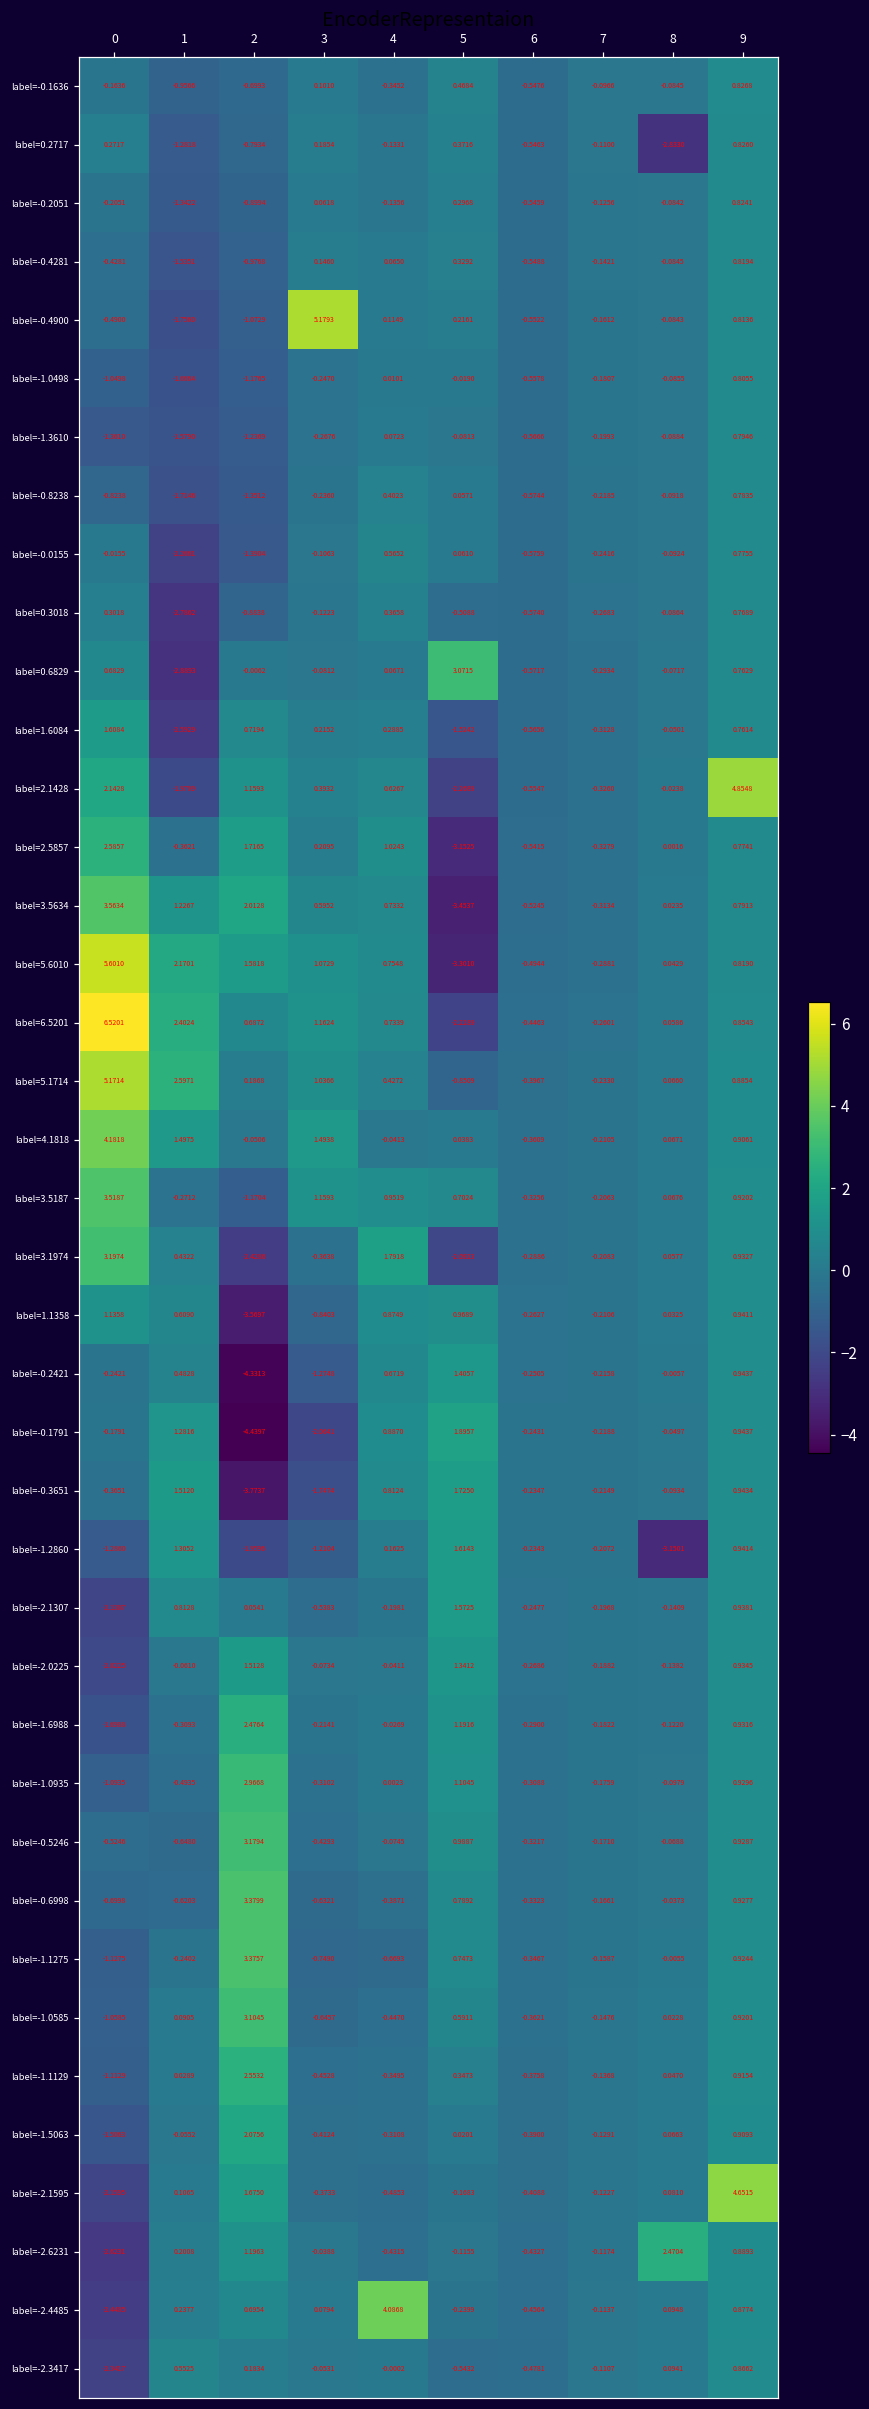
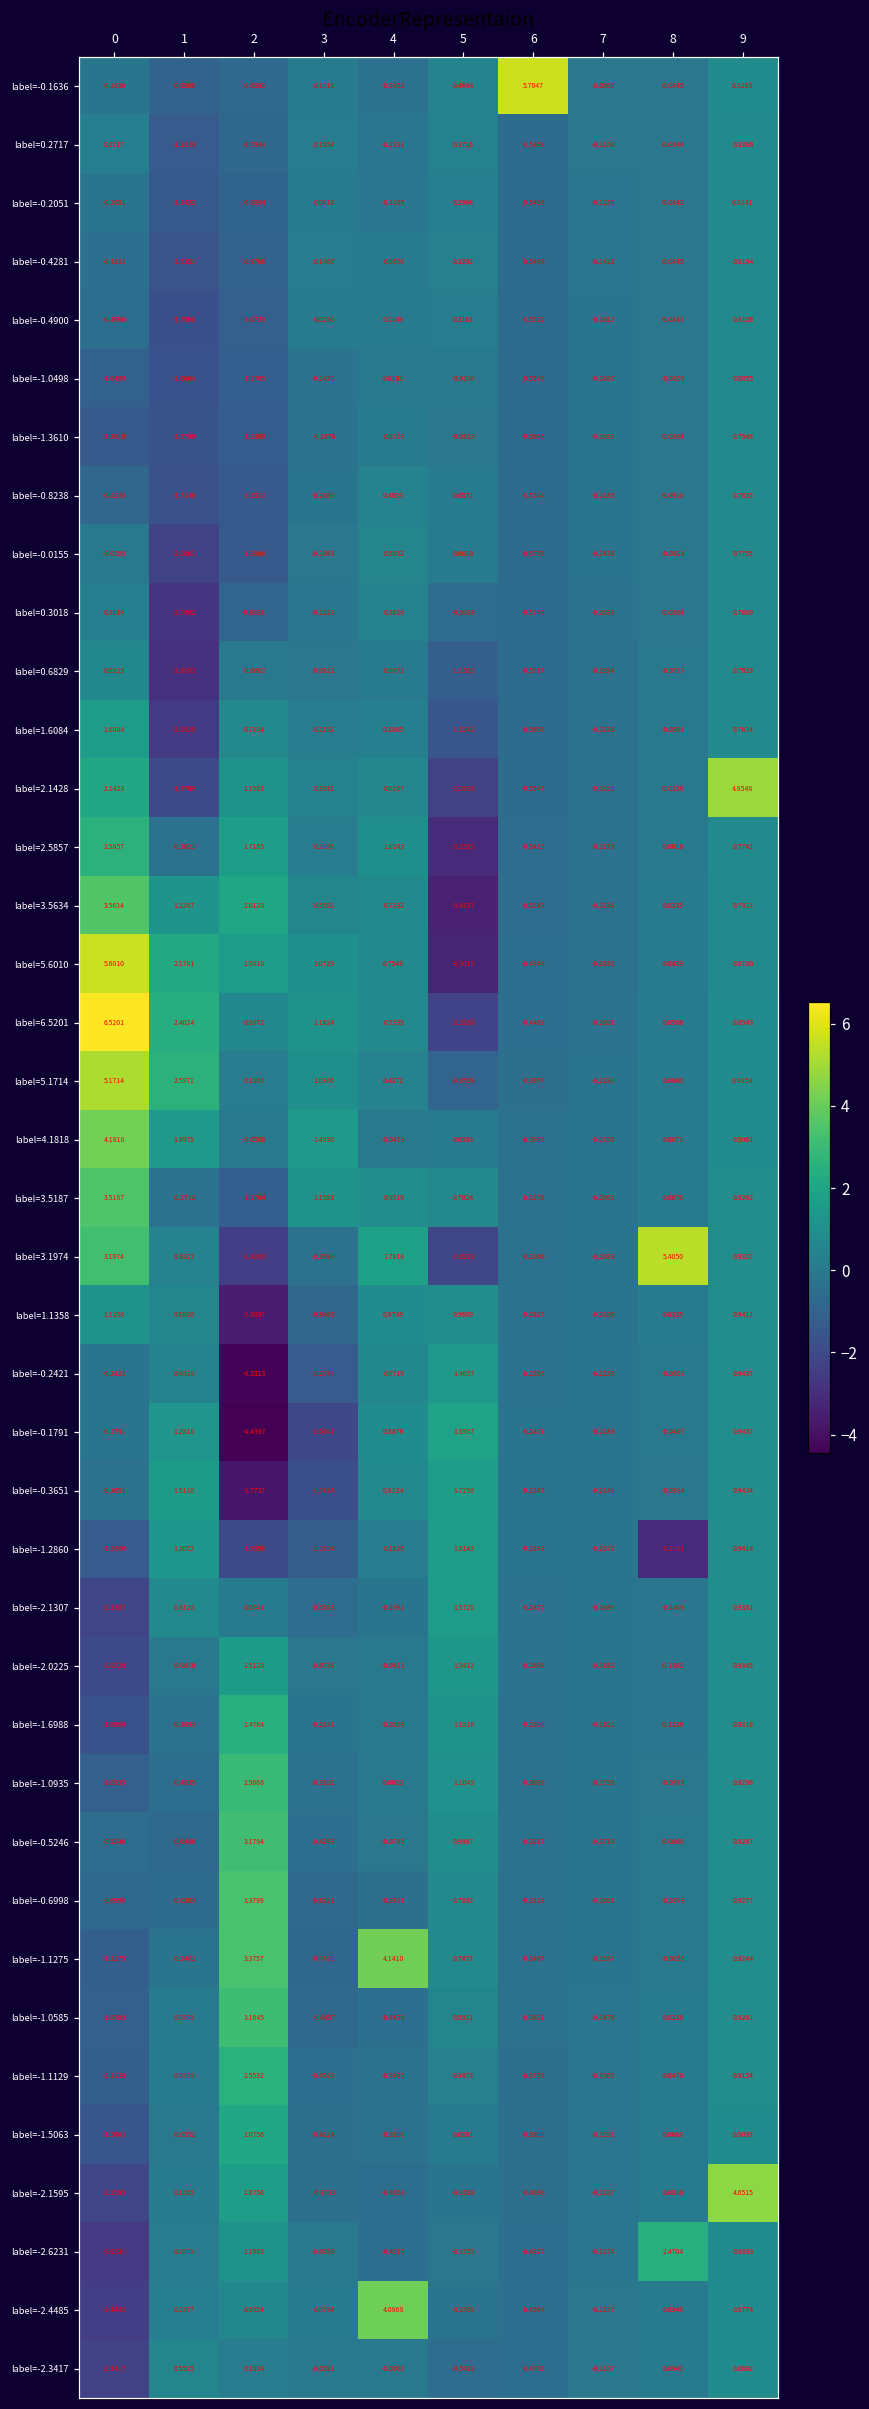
  {
    "label=-0.1636": {
      "0": -0.1636,
      "1": -0.9566,
      "2": -0.6993,
      "3": 0.1010,
      "4": -0.3452,
      "5": 0.4684,
-     "6": -0.5476,
+     "6": 5.7047,
      "7": -0.0966,
      "8": -0.0845,
      "9": 0.8268
    },
    "label=0.2717": {
      "0": 0.2717,
      "1": -1.2818,
      "2": -0.7934,
      "3": 0.1854,
      "4": -0.1331,
      "5": 0.3716,
      "6": -0.5463,
      "7": -0.1100,
-     "8": -2.8330,
+     "8": -0.0844,
      "9": 0.8260
    },
    "label=-0.4900": {
      "0": -0.4900,
      "1": -1.7560,
      "2": -1.0729,
-     "3": 5.1793,
+     "3": 0.0290,
      "4": 0.1149,
      "5": 0.2161,
      "6": -0.5522,
      "7": -0.1612,
      "8": -0.0843,
      "9": 0.8136
    },
    "label=0.6829": {
      "0": 0.6829,
      "1": -2.8893,
      "2": -0.0062,
      "3": -0.0812,
      "4": 0.0671,
-     "5": 3.0715,
+     "5": -1.1035,
      "6": -0.5717,
      "7": -0.2934,
      "8": -0.0717,
      "9": 0.7629
    },
    "label=3.1974": {
      "0": 3.1974,
      "1": 0.4322,
      "2": -2.4286,
      "3": -0.3638,
      "4": 1.7918,
      "5": -2.0923,
      "6": -0.2886,
      "7": -0.2083,
-     "8": 0.0577,
+     "8": 5.4050,
      "9": 0.9327
    },
    "label=-1.1275": {
      "0": -1.1275,
      "1": -0.2402,
      "2": 3.3757,
      "3": -0.7490,
-     "4": -0.6693,
+     "4": 4.1410,
      "5": 0.7473,
      "6": -0.3467,
      "7": -0.1587,
      "8": -0.0055,
      "9": 0.9244
    }
  }
